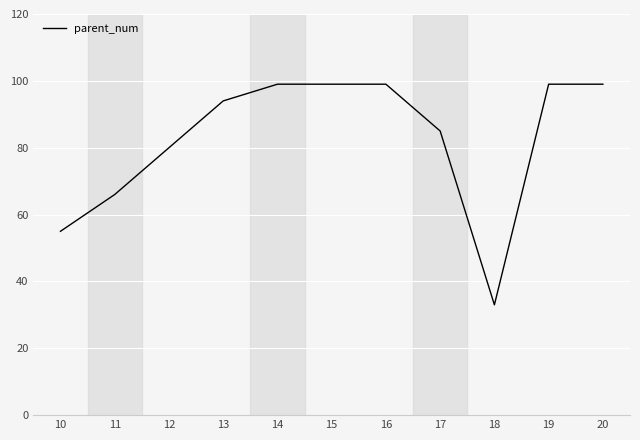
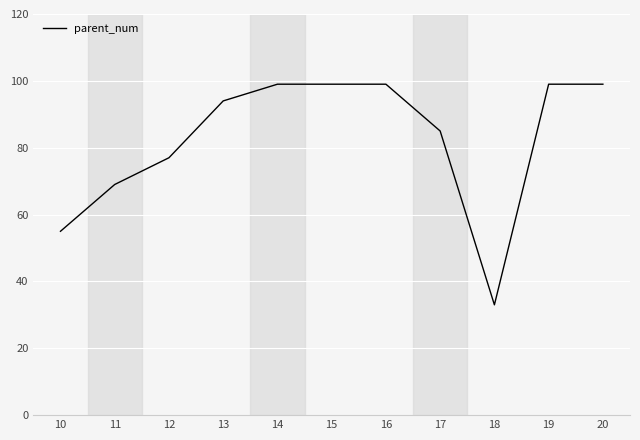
  {
    "10": 55,
-   "11": 66,
-   "12": 80,
+   "11": 69,
+   "12": 77,
    "13": 94,
    "14": 99,
    "15": 99,
    "16": 99,
    "17": 85,
    "18": 33,
    "19": 99,
    "20": 99
  }
